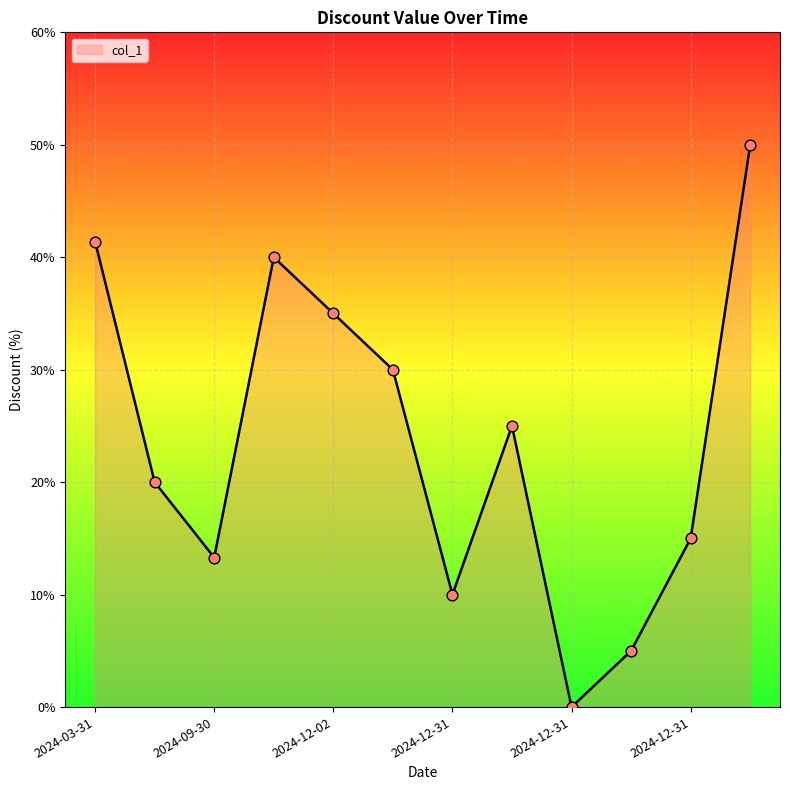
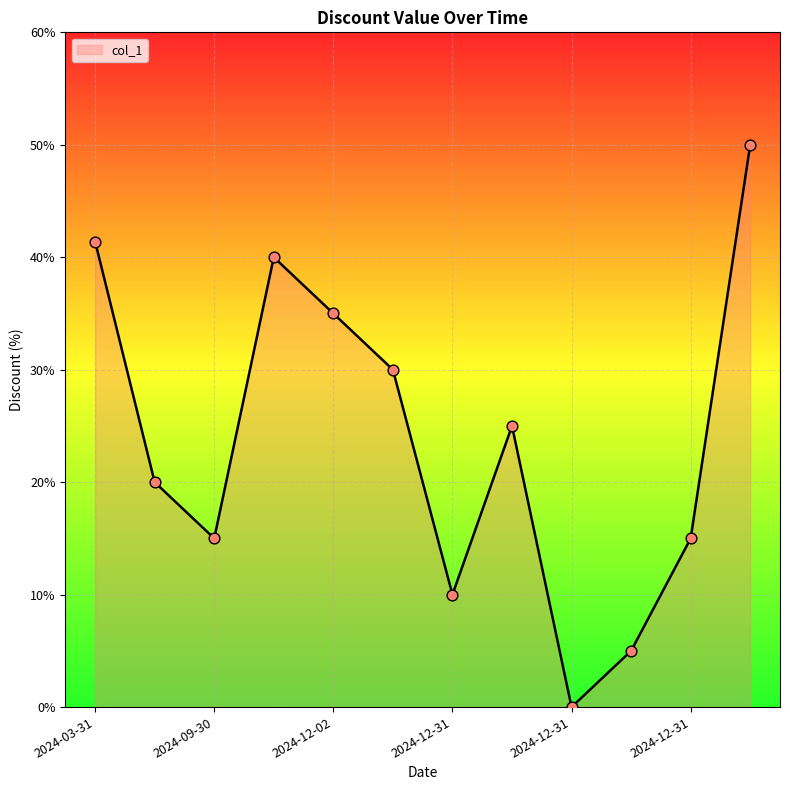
  {
    "2024-03-31": "41.4%",
-   "2024-09-30": "13.3%",
+   "2024-09-30": "15.0%",
    "2024-12-02": "35.0%"
  }
